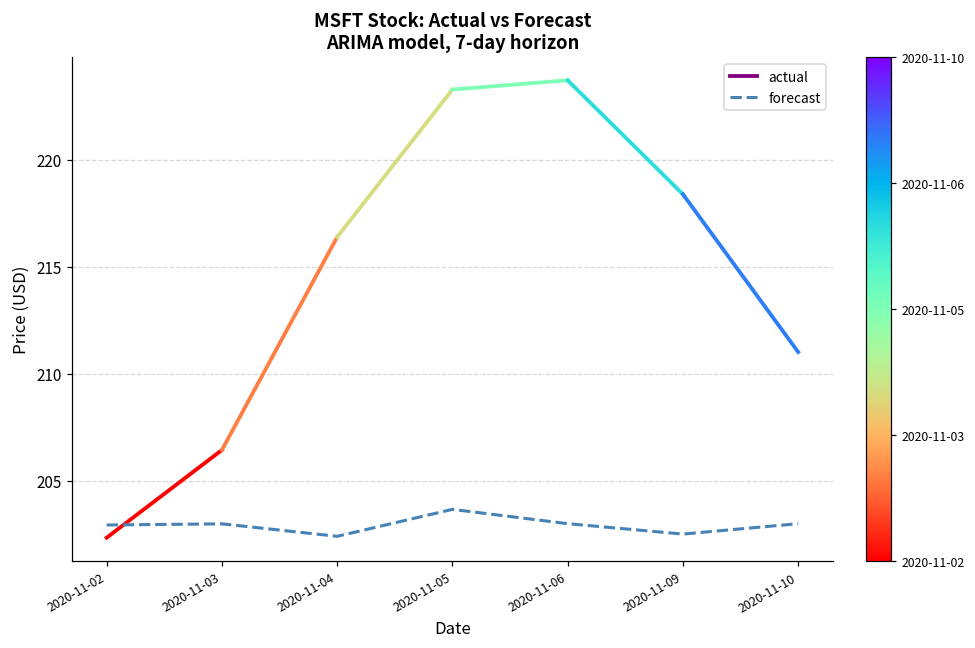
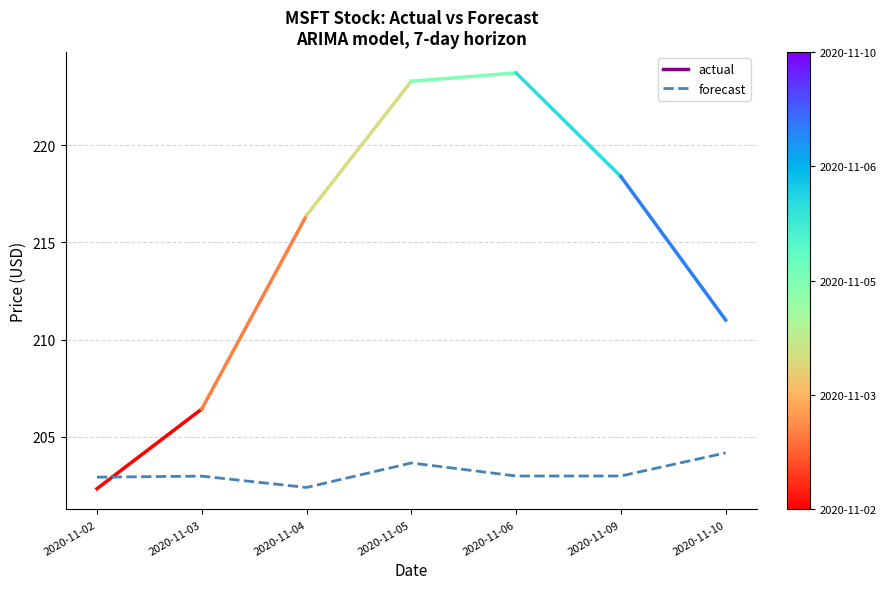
  {
    "forecast": {
      "2020-11-02": 202.9,
      "2020-11-03": 203.0,
      "2020-11-04": 202.4,
      "2020-11-05": 203.7,
      "2020-11-06": 203.0,
-     "2020-11-09": 202.5,
-     "2020-11-10": 203.0
+     "2020-11-09": 203.0,
+     "2020-11-10": 204.2
    }
  }
